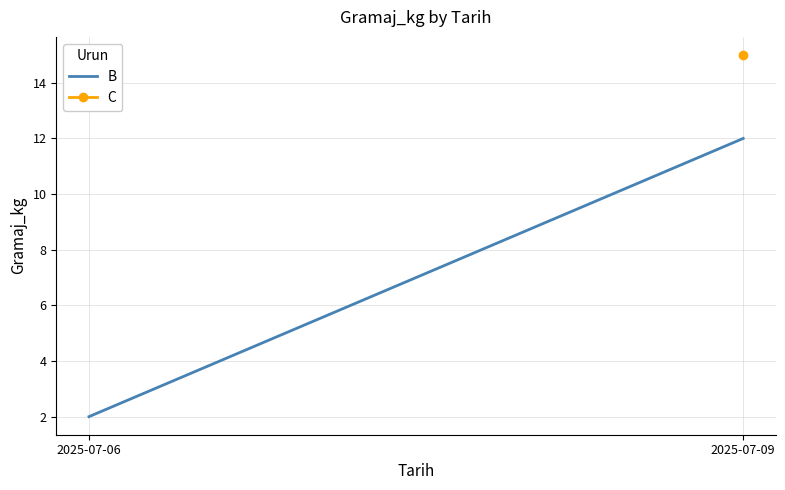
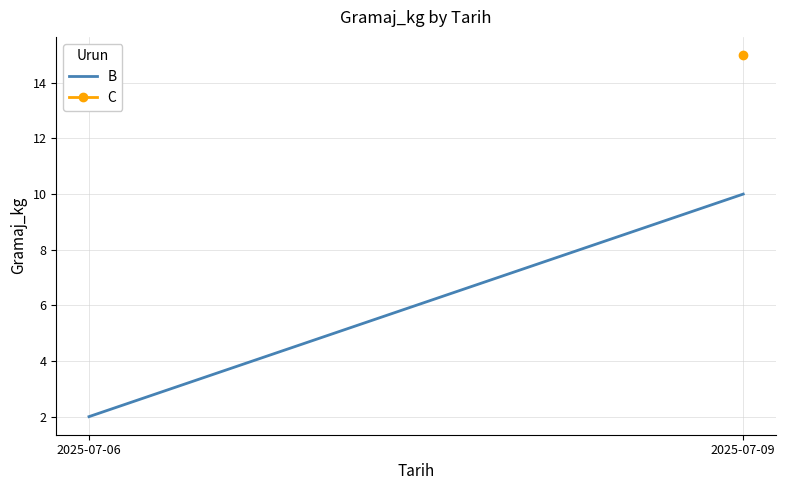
  {
    "B": {
      "2025-07-06": 2,
-     "2025-07-09": 12
+     "2025-07-09": 10
    },
    "C": {
      "2025-07-09": 15
    }
  }
